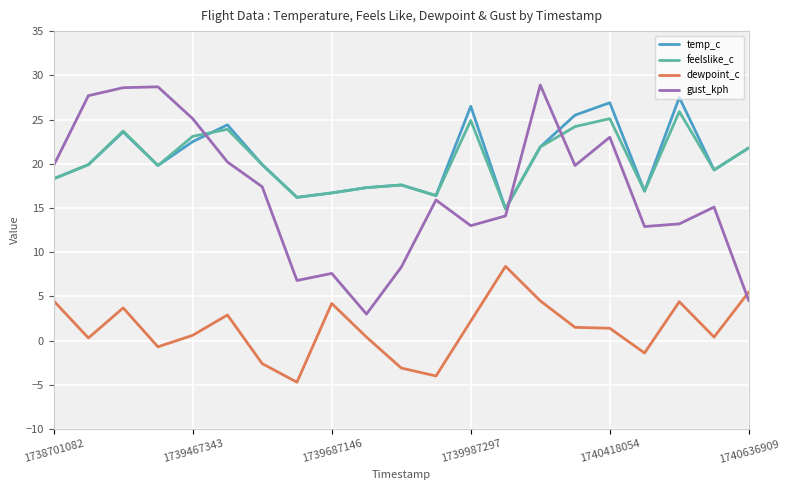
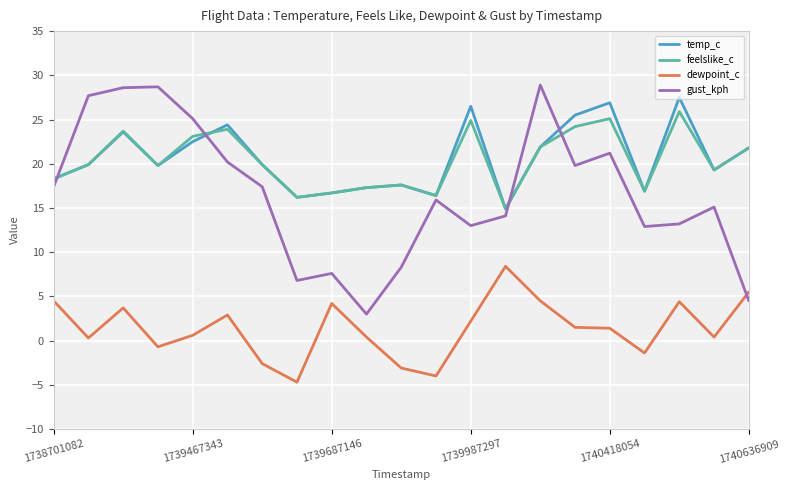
  {
    "dewpoint_c": {
      "1738701082": 5,
      "1739467343": 1,
      "1739687146": 4,
      "1739987297": 2,
      "1740418054": 1,
      "1740636909": 6
    },
    "gust_kph": {
-     "1738701082": 20,
+     "1738701082": 17,
      "1739467343": 25,
      "1739687146": 8,
      "1739987297": 13,
-     "1740418054": 23,
+     "1740418054": 21,
      "1740636909": 5
    }
  }
